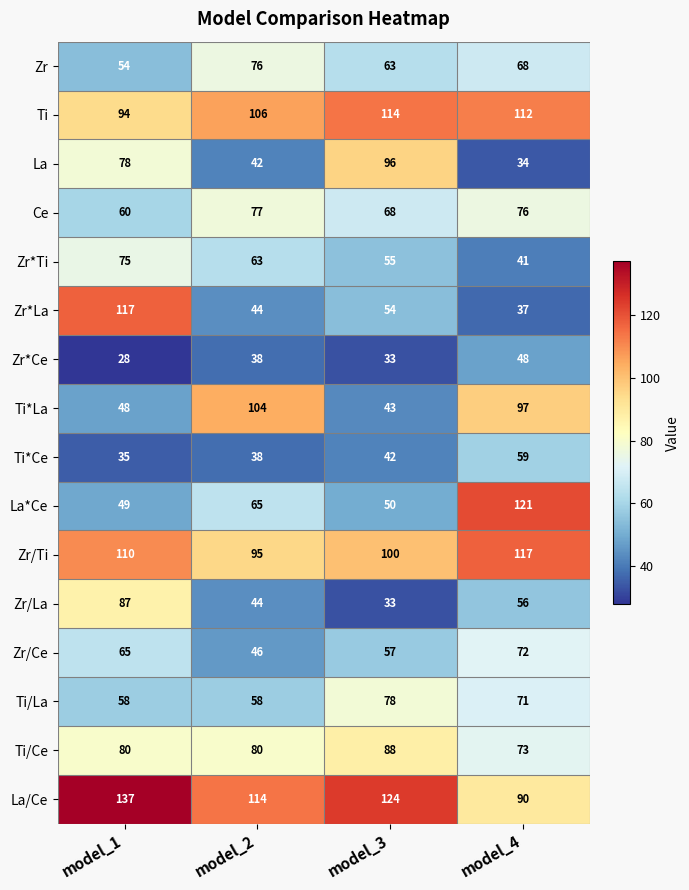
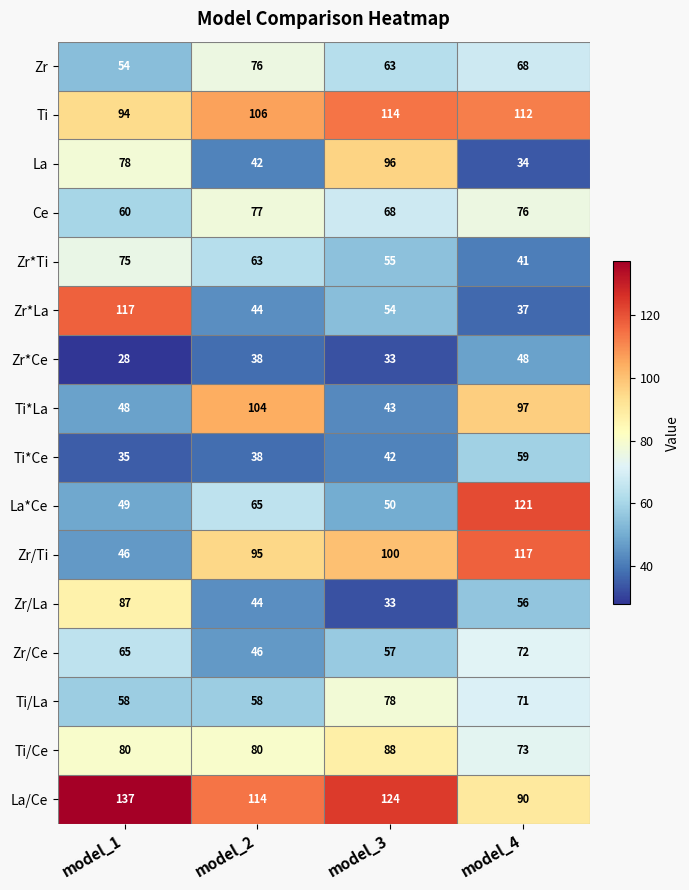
  {
    "Zr": {
      "model_1": 54,
      "model_2": 76,
      "model_3": 63,
      "model_4": 68
    },
    "Ti": {
      "model_1": 94,
      "model_2": 106,
      "model_3": 114,
      "model_4": 112
    },
    "La": {
      "model_1": 78,
      "model_2": 42,
      "model_3": 96,
      "model_4": 34
    },
    "Ce": {
      "model_1": 60,
      "model_2": 77,
      "model_3": 68,
      "model_4": 76
    },
    "Zr*Ti": {
      "model_1": 75,
      "model_2": 63,
      "model_3": 55,
      "model_4": 41
    },
    "Zr*La": {
      "model_1": 117,
      "model_2": 44,
      "model_3": 54,
      "model_4": 37
    },
    "Zr*Ce": {
      "model_1": 28,
      "model_2": 38,
      "model_3": 33,
      "model_4": 48
    },
    "Ti*La": {
      "model_1": 48,
      "model_2": 104,
      "model_3": 43,
      "model_4": 97
    },
    "Ti*Ce": {
      "model_1": 35,
      "model_2": 38,
      "model_3": 42,
      "model_4": 59
    },
    "La*Ce": {
      "model_1": 49,
      "model_2": 65,
      "model_3": 50,
      "model_4": 121
    },
    "Zr/Ti": {
-     "model_1": 110,
+     "model_1": 46,
      "model_2": 95,
      "model_3": 100,
      "model_4": 117
    },
    "Zr/La": {
      "model_1": 87,
      "model_2": 44,
      "model_3": 33,
      "model_4": 56
    },
    "Zr/Ce": {
      "model_1": 65,
      "model_2": 46,
      "model_3": 57,
      "model_4": 72
    },
    "Ti/La": {
      "model_1": 58,
      "model_2": 58,
      "model_3": 78,
      "model_4": 71
    },
    "Ti/Ce": {
      "model_1": 80,
      "model_2": 80,
      "model_3": 88,
      "model_4": 73
    },
    "La/Ce": {
      "model_1": 137,
      "model_2": 114,
      "model_3": 124,
      "model_4": 90
    }
  }
